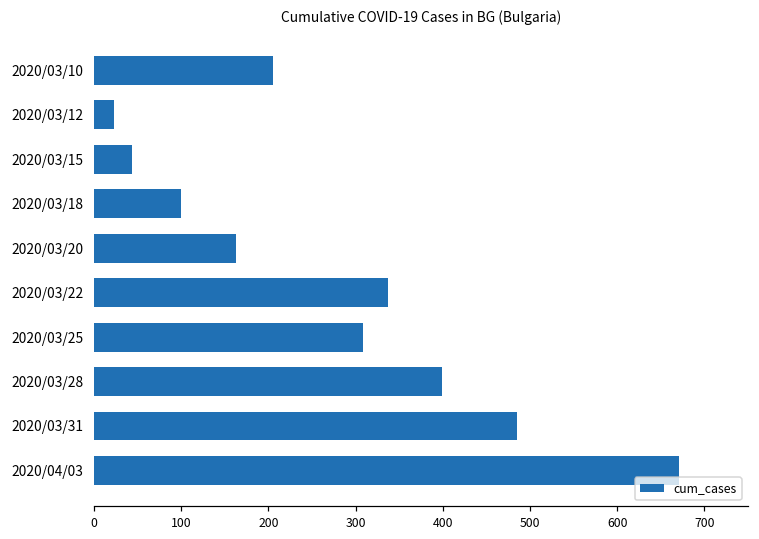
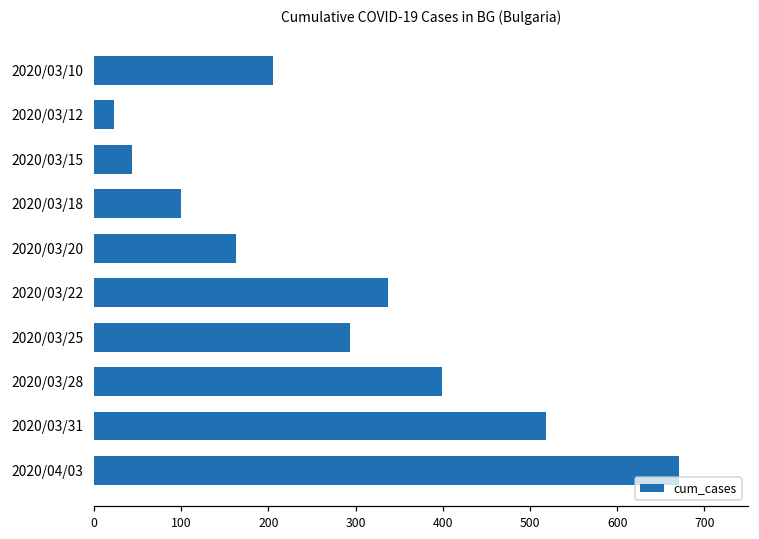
  {
    "2020/03/10": 210,
    "2020/03/12": 20,
    "2020/03/15": 40,
    "2020/03/18": 100,
    "2020/03/20": 160,
    "2020/03/22": 340,
-   "2020/03/25": 310,
+   "2020/03/25": 290,
    "2020/03/28": 400,
-   "2020/03/31": 490,
+   "2020/03/31": 520,
    "2020/04/03": 670
  }
